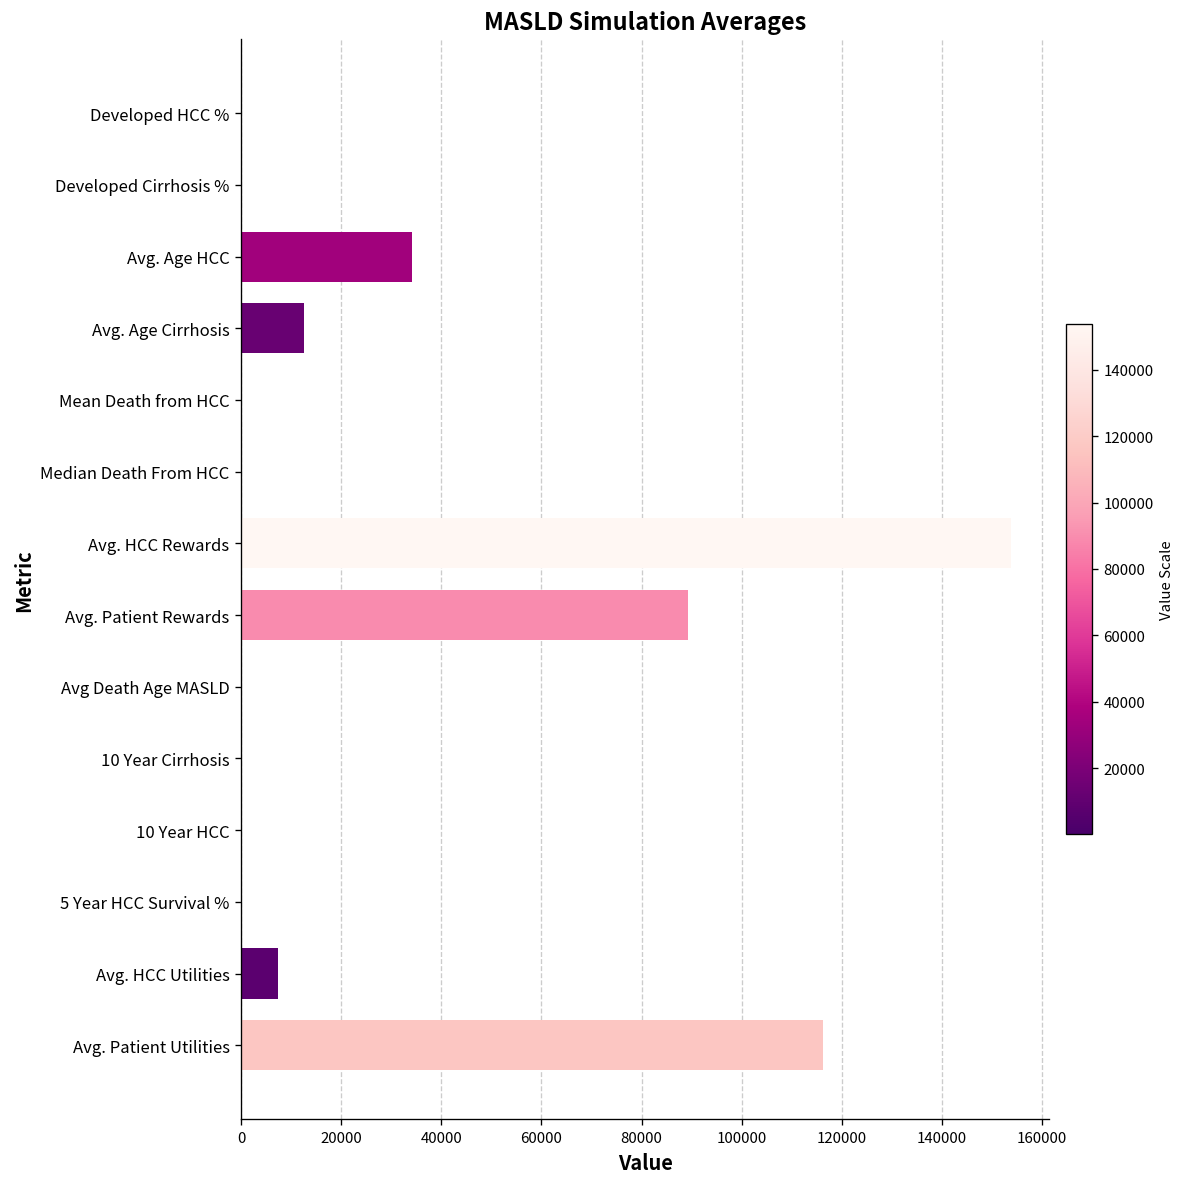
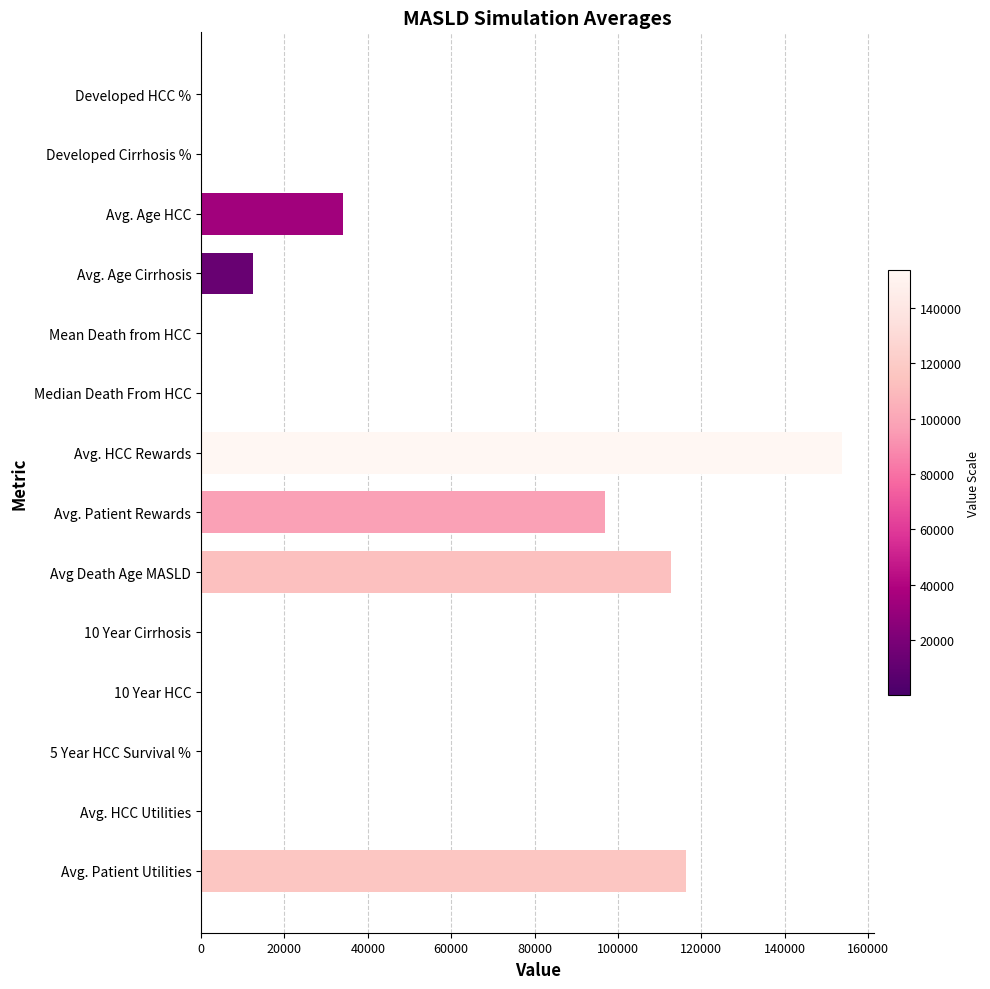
  {
    "Avg. Age HCC": 34000,
    "Avg. Age Cirrhosis": 12000,
    "Avg. HCC Rewards": 154000,
-   "Avg. Patient Rewards": 89000,
-   "Avg Death Age MASLD": 0,
-   "Avg. HCC Utilities": 7000,
+   "Avg. Patient Rewards": 97000,
+   "Avg Death Age MASLD": 113000,
+   "Avg. HCC Utilities": 0,
    "Avg. Patient Utilities": 116000
  }
